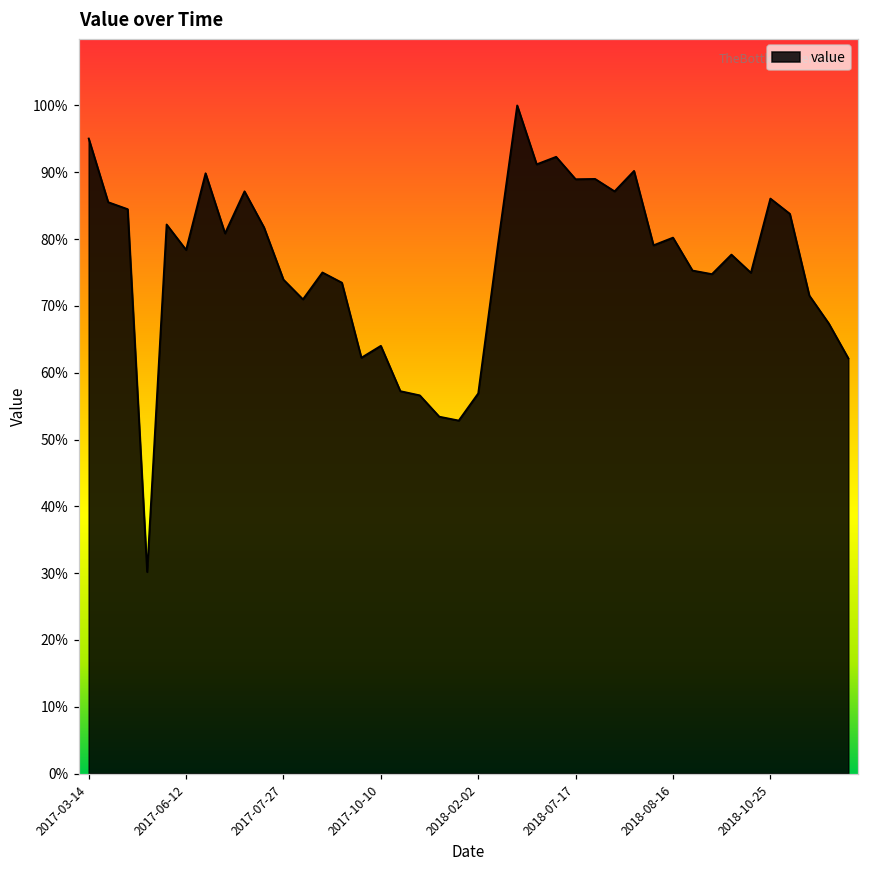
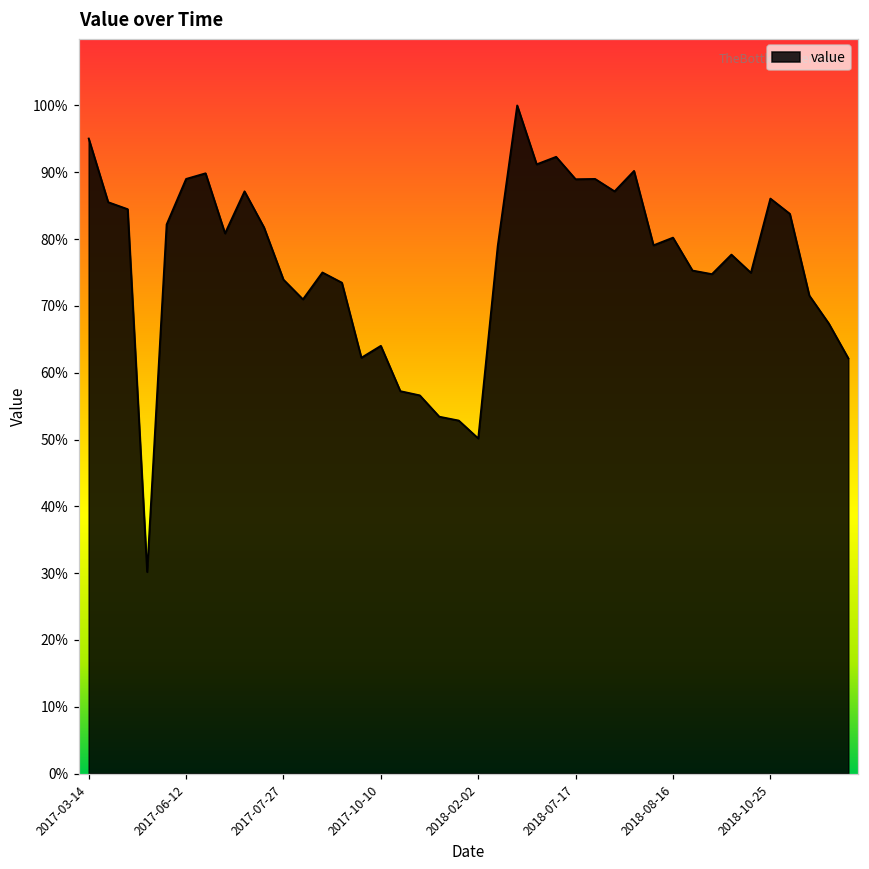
  {
    "2017-03-14": "95%",
-   "2017-06-12": "78%",
+   "2017-06-12": "89%",
    "2017-07-27": "74%",
    "2017-10-10": "64%",
-   "2018-02-02": "57%",
+   "2018-02-02": "50%",
    "2018-07-17": "89%",
    "2018-08-16": "80%",
    "2018-10-25": "86%"
  }
